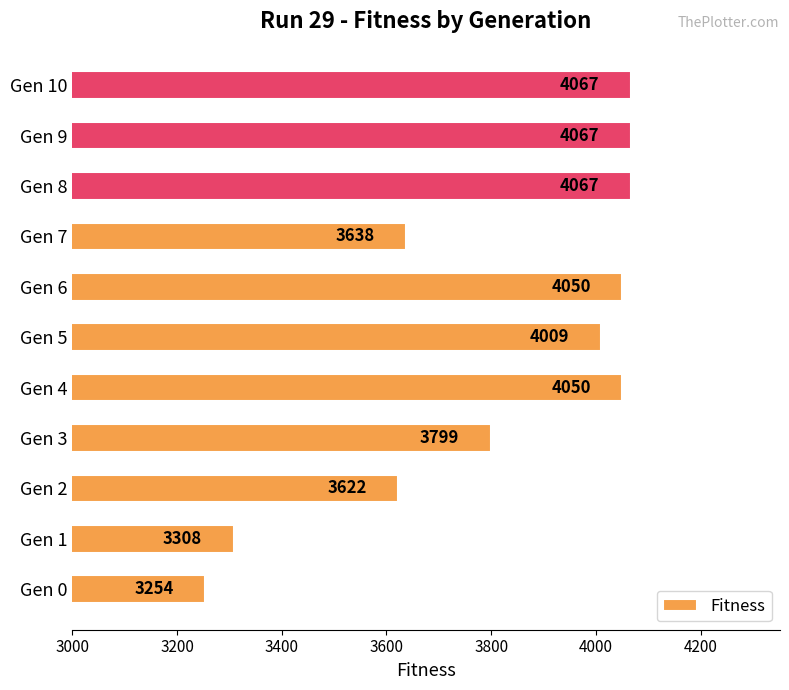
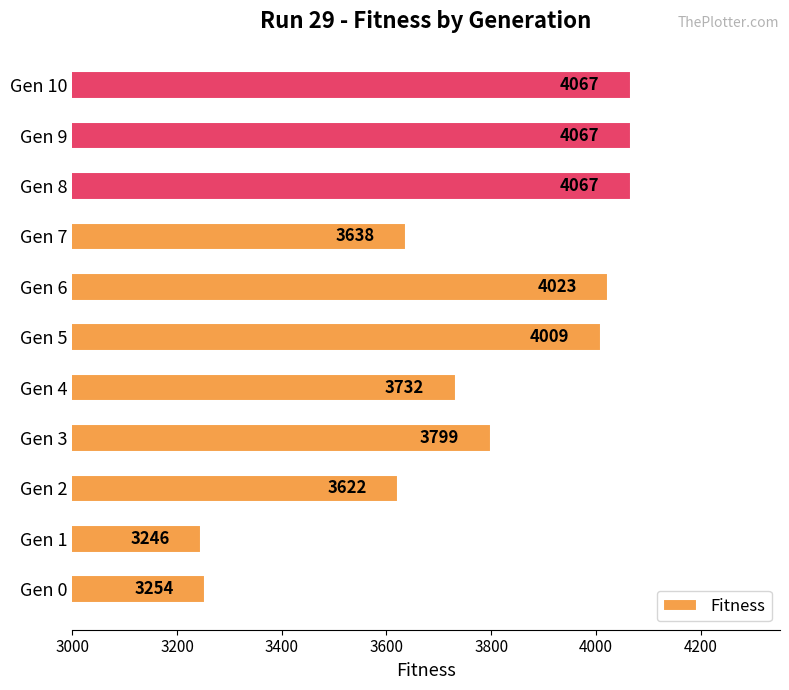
  {
    "Gen 10": 4067,
    "Gen 9": 4067,
    "Gen 8": 4067,
    "Gen 7": 3638,
-   "Gen 6": 4050,
+   "Gen 6": 4023,
    "Gen 5": 4009,
-   "Gen 4": 4050,
+   "Gen 4": 3732,
    "Gen 3": 3799,
    "Gen 2": 3622,
-   "Gen 1": 3308,
+   "Gen 1": 3246,
    "Gen 0": 3254
  }
